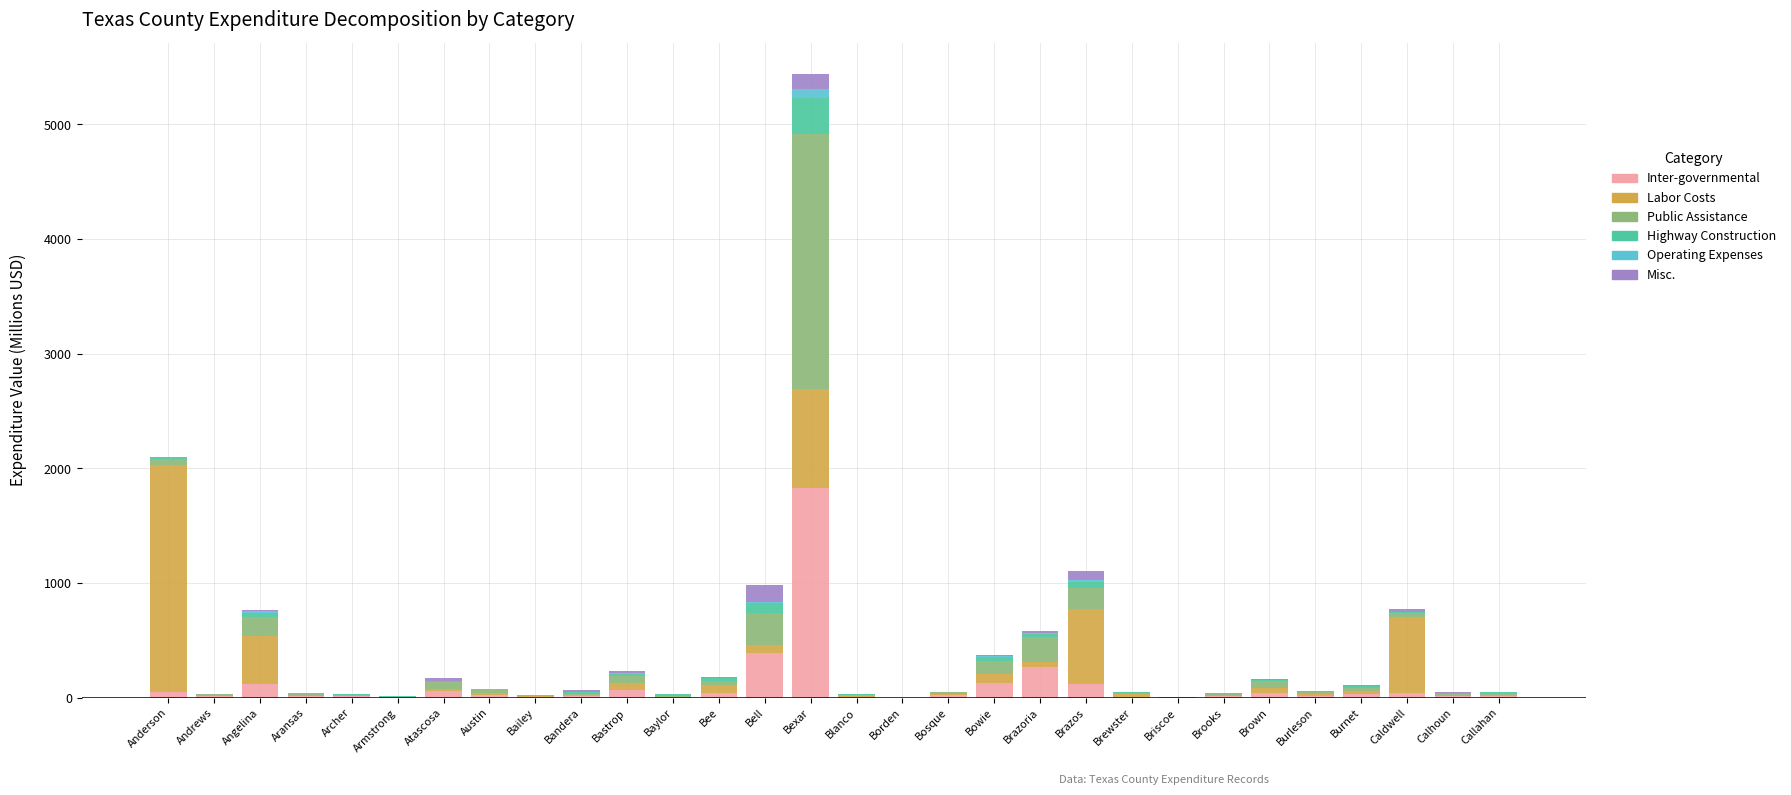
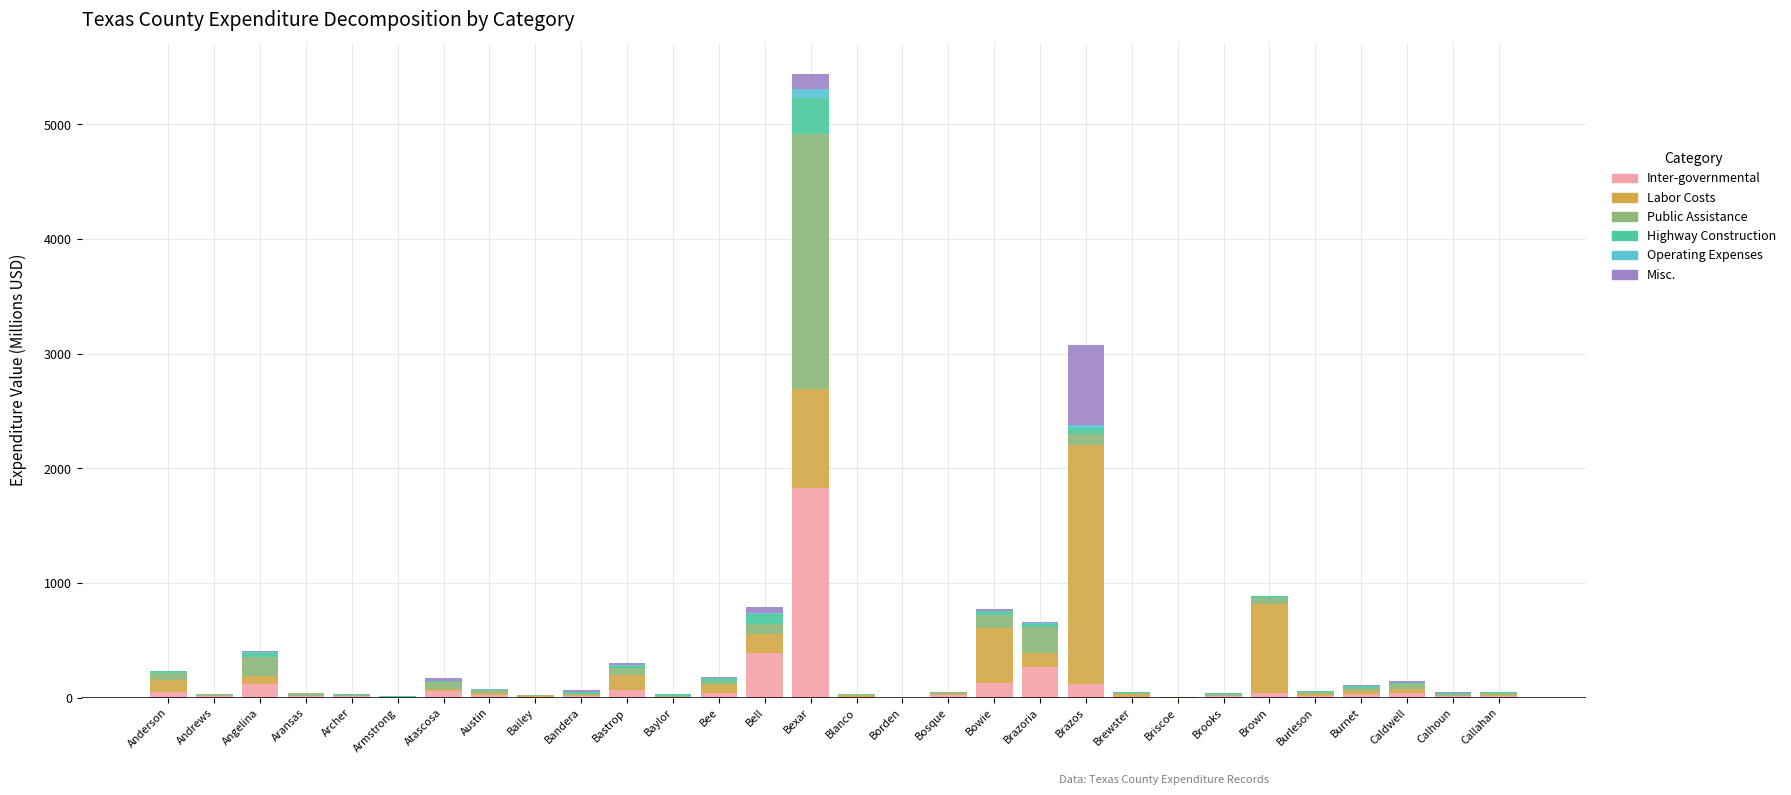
  {
    "Labor Costs": {
-     "Anderson": 1970,
-     "Angelina": 420,
-     "Bastrop": 60,
+     "Anderson": 110,
+     "Angelina": 70,
+     "Bastrop": 130,
      "Bee": 70,
-     "Bell": 70,
+     "Bell": 160,
      "Bexar": 860,
-     "Bowie": 80,
-     "Brazoria": 40,
-     "Brazos": 650,
+     "Bowie": 480,
+     "Brazoria": 120,
+     "Brazos": 2080,
      "Brewster": 30,
-     "Brown": 40,
+     "Brown": 770,
      "Burnet": 30,
-     "Caldwell": 660
+     "Caldwell": 40
    },
    "Public Assistance": {
      "Anderson": 60,
      "Angelina": 170,
      "Atascosa": 60,
      "Austin": 20,
      "Bastrop": 60,
      "Bee": 40,
-     "Bell": 270,
+     "Bell": 90,
      "Bexar": 2220,
      "Bowie": 120,
      "Brazoria": 220,
-     "Brazos": 180,
+     "Brazos": 100,
      "Brown": 60,
      "Burnet": 30,
      "Caldwell": 40
    },
    "Misc.": {
      "Atascosa": 30,
-     "Bell": 150,
+     "Bell": 50,
      "Bexar": 140,
-     "Brazos": 80
+     "Brazos": 700
    }
  }
